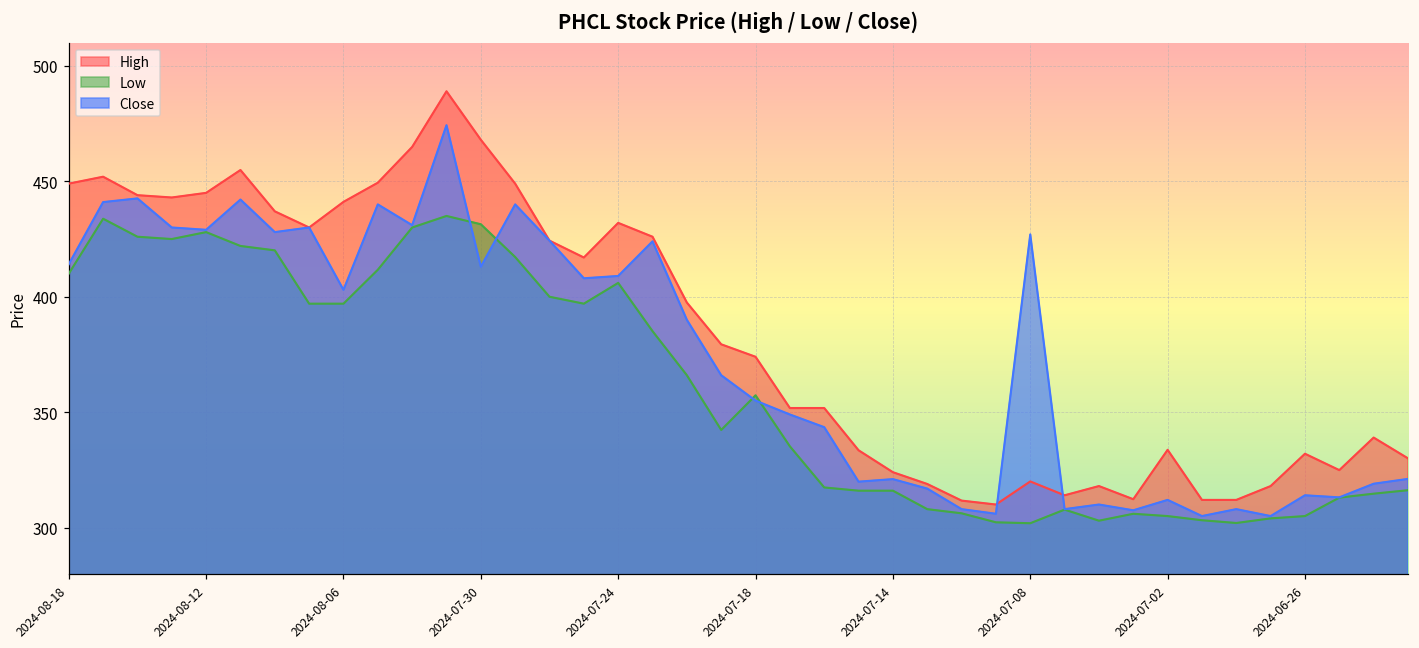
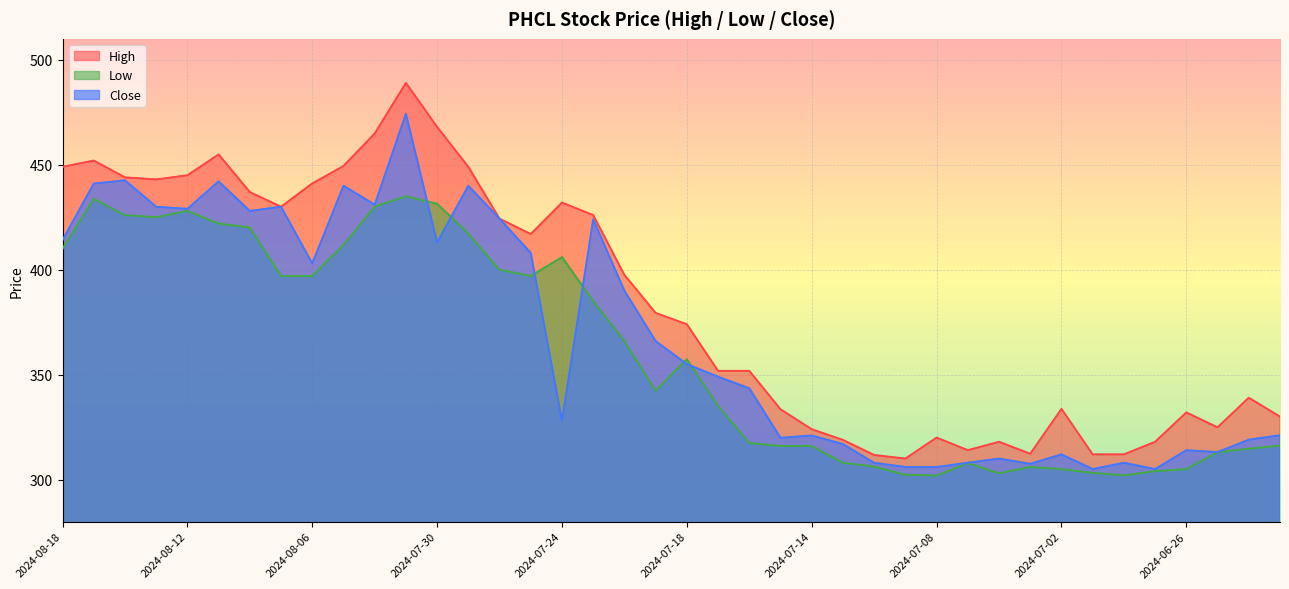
  {
    "High": {
      "2024-08-18": 449,
      "2024-08-12": 445,
      "2024-08-06": 441,
      "2024-07-30": 468,
      "2024-07-24": 432,
      "2024-07-18": 374,
      "2024-07-14": 324,
      "2024-07-08": 320,
      "2024-07-02": 334,
      "2024-06-26": 332
    },
    "Low": {
      "2024-08-18": 410,
      "2024-08-06": 397,
      "2024-07-30": 431,
      "2024-07-24": 406,
      "2024-07-18": 357,
      "2024-07-14": 316,
      "2024-07-08": 302,
      "2024-07-02": 305,
      "2024-06-26": 305
    },
    "Close": {
      "2024-08-18": 414,
      "2024-08-06": 403,
      "2024-07-30": 413,
-     "2024-07-24": 409,
+     "2024-07-24": 328,
      "2024-07-18": 355,
      "2024-07-14": 321,
-     "2024-07-08": 427,
+     "2024-07-08": 306,
      "2024-07-02": 312,
      "2024-06-26": 314
    }
  }
